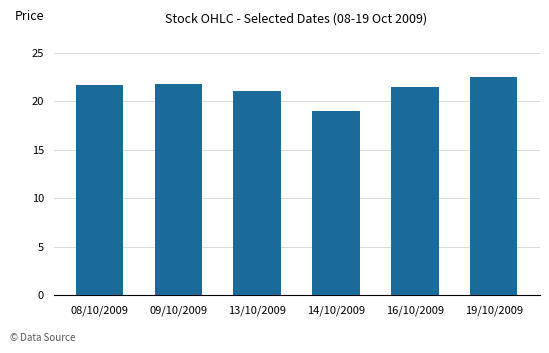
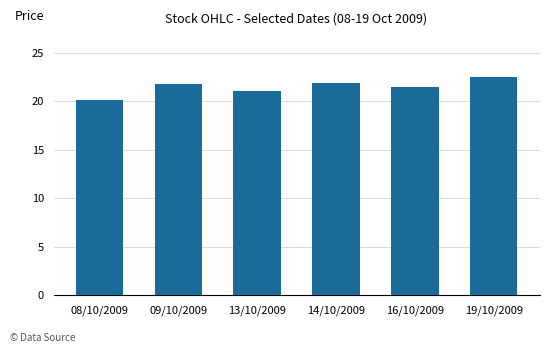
  {
-   "08/10/2009": 22,
+   "08/10/2009": 20,
    "09/10/2009": 22,
    "13/10/2009": 21,
-   "14/10/2009": 19,
+   "14/10/2009": 22,
    "16/10/2009": 21,
    "19/10/2009": 23
  }
